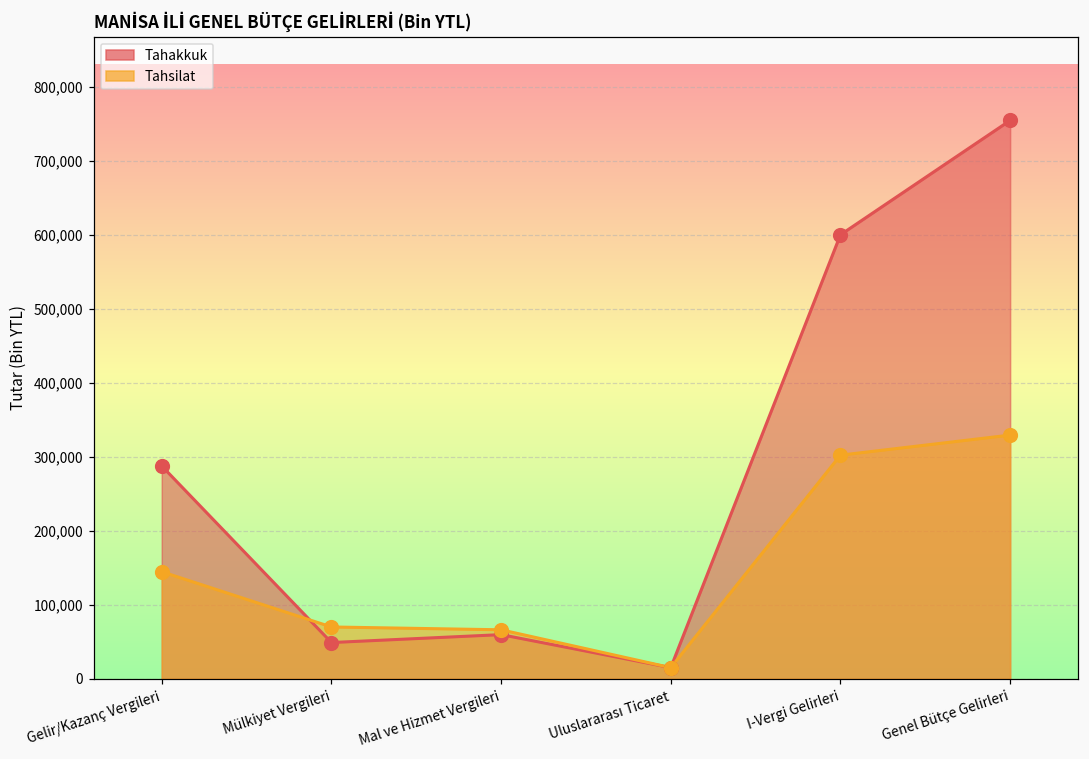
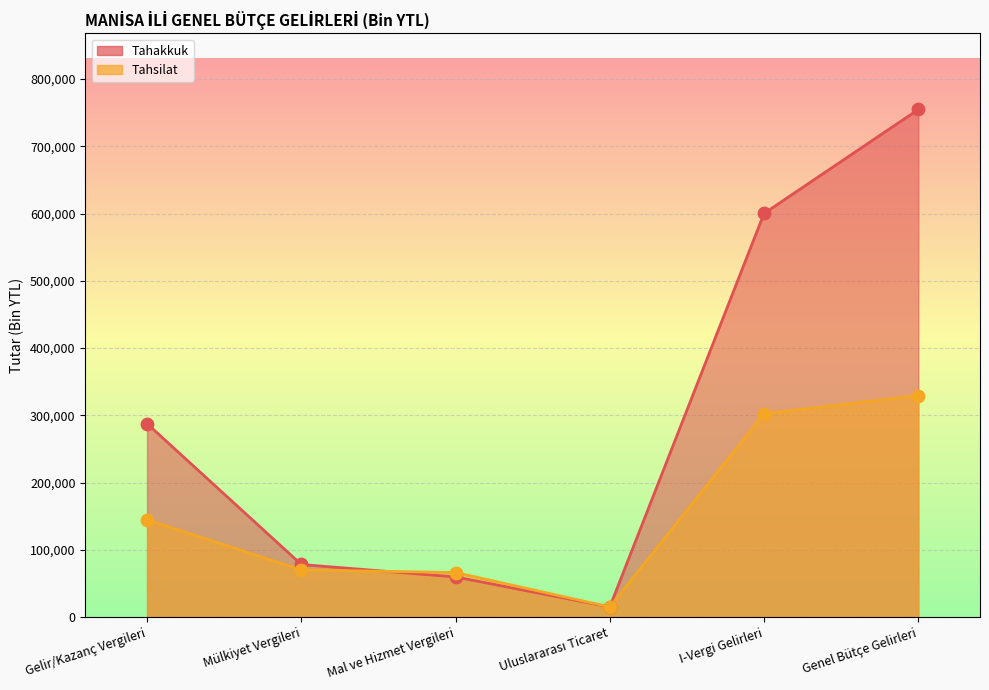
  {
    "Tahakkuk": {
      "Gelir/Kazanç Vergileri": "290,000",
-     "Mülkiyet Vergileri": "50,000",
+     "Mülkiyet Vergileri": "80,000",
      "Mal ve Hizmet Vergileri": "60,000",
      "I-Vergi Gelirleri": "600,000",
      "Genel Bütçe Gelirleri": "750,000"
    },
    "Tahsilat": {
      "Gelir/Kazanç Vergileri": "140,000",
      "Mülkiyet Vergileri": "70,000",
      "Mal ve Hizmet Vergileri": "70,000",
      "I-Vergi Gelirleri": "300,000",
      "Genel Bütçe Gelirleri": "330,000"
    }
  }
